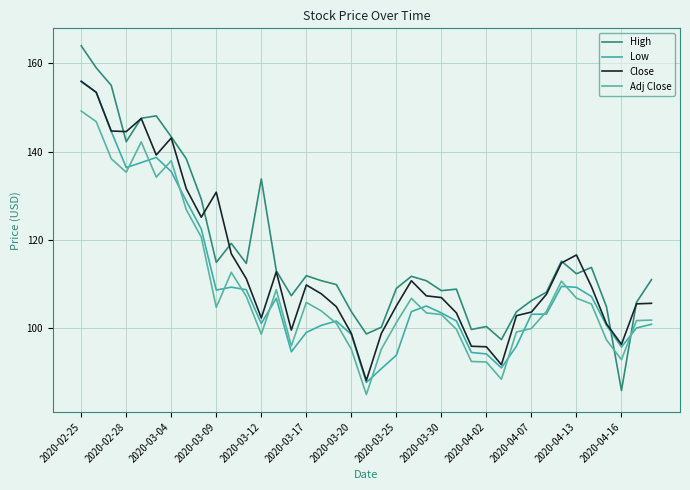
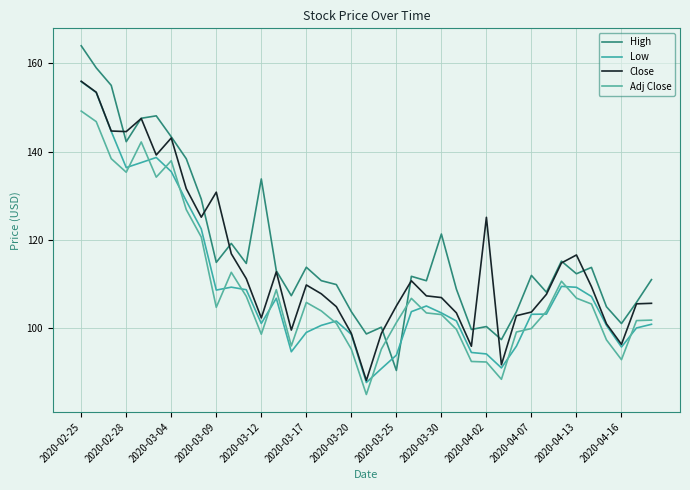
  {
    "High": {
      "2020-02-25": 164,
      "2020-02-28": 142,
      "2020-03-09": 115,
      "2020-03-12": 134,
-     "2020-03-17": 112,
+     "2020-03-17": 114,
      "2020-03-20": 104,
-     "2020-03-25": 109,
-     "2020-03-30": 108,
+     "2020-03-25": 90,
+     "2020-03-30": 121,
      "2020-04-02": 100,
-     "2020-04-07": 106,
+     "2020-04-07": 112,
      "2020-04-13": 112,
-     "2020-04-16": 86
+     "2020-04-16": 101
    },
    "Close": {
      "2020-02-28": 145,
      "2020-03-09": 131,
      "2020-03-12": 102,
      "2020-03-17": 110,
      "2020-03-25": 105,
      "2020-03-30": 107,
-     "2020-04-02": 96,
+     "2020-04-02": 125,
      "2020-04-13": 117,
      "2020-04-16": 96
    }
  }
